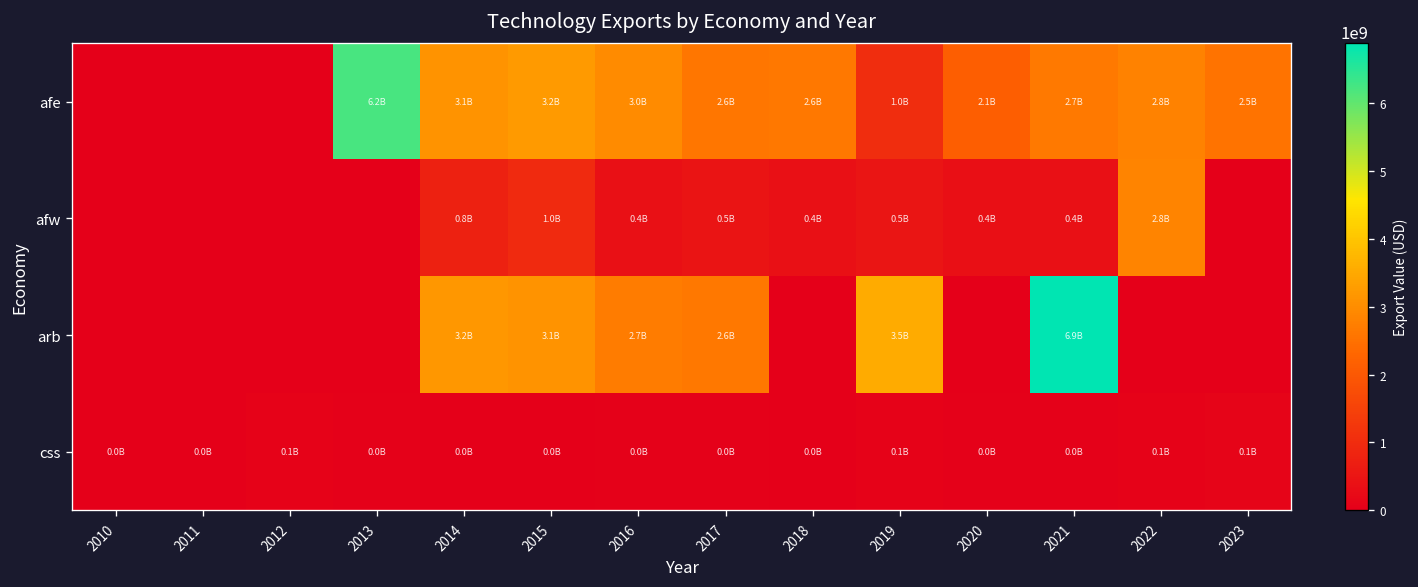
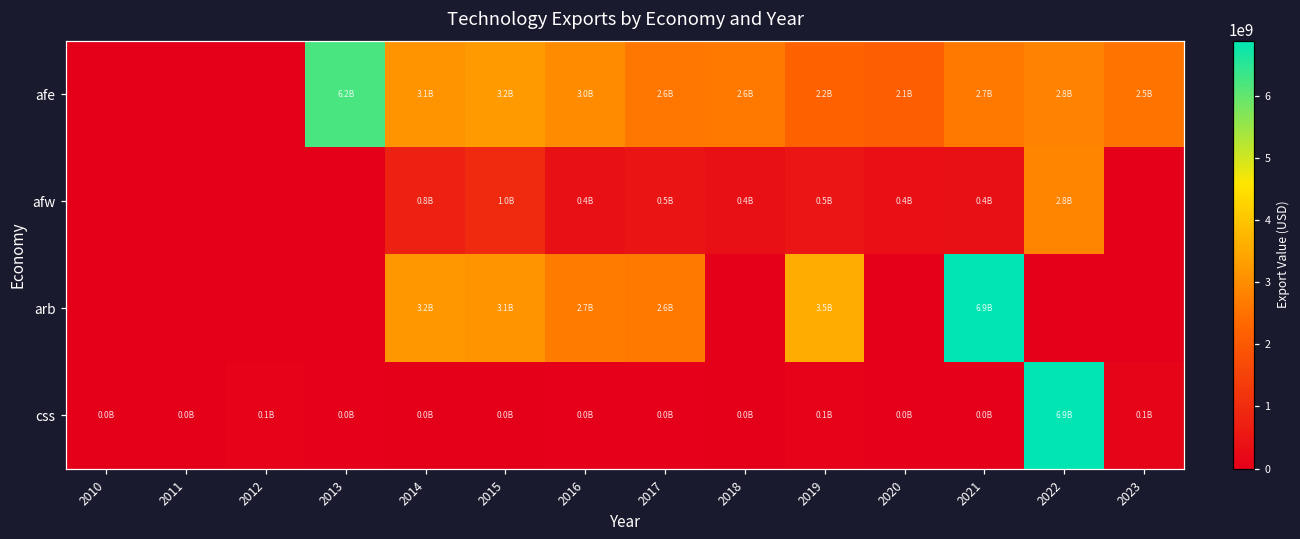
  {
    "afe": {
      "2013": "6.2B",
      "2014": "3.1B",
      "2015": "3.2B",
      "2016": "3.0B",
      "2017": "2.6B",
      "2018": "2.6B",
-     "2019": "1.0B",
+     "2019": "2.2B",
      "2020": "2.1B",
      "2021": "2.7B",
      "2022": "2.8B",
      "2023": "2.5B"
    },
    "afw": {
      "2014": "0.8B",
      "2015": "1.0B",
      "2016": "0.4B",
      "2017": "0.5B",
      "2018": "0.4B",
      "2019": "0.5B",
      "2020": "0.4B",
      "2021": "0.4B",
      "2022": "2.8B"
    },
    "arb": {
      "2014": "3.2B",
      "2015": "3.1B",
      "2016": "2.7B",
      "2017": "2.6B",
      "2019": "3.5B",
      "2021": "6.9B"
    },
    "css": {
      "2010": "0.0B",
      "2011": "0.0B",
      "2012": "0.1B",
      "2013": "0.0B",
      "2014": "0.0B",
      "2015": "0.0B",
      "2016": "0.0B",
      "2017": "0.0B",
      "2018": "0.0B",
      "2019": "0.1B",
      "2020": "0.0B",
      "2021": "0.0B",
-     "2022": "0.1B",
+     "2022": "6.9B",
      "2023": "0.1B"
    }
  }
